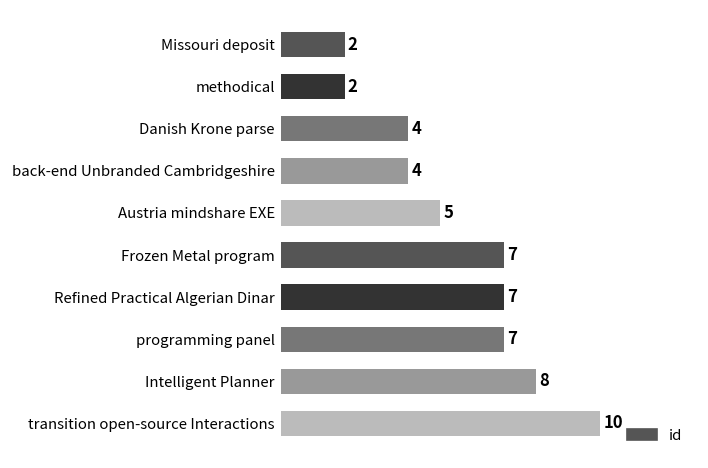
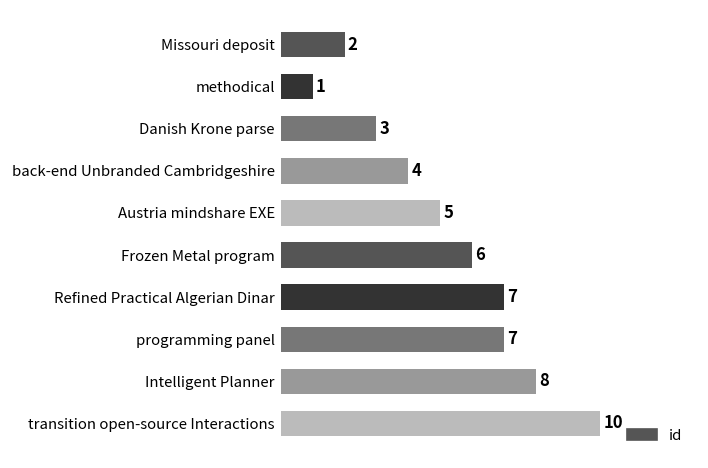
  {
    "Missouri deposit": 2,
-   "methodical": 2,
-   "Danish Krone parse": 4,
+   "methodical": 1,
+   "Danish Krone parse": 3,
    "back-end Unbranded Cambridgeshire": 4,
    "Austria mindshare EXE": 5,
-   "Frozen Metal program": 7,
+   "Frozen Metal program": 6,
    "Refined Practical Algerian Dinar": 7,
    "programming panel": 7,
    "Intelligent Planner": 8,
    "transition open-source Interactions": 10
  }
